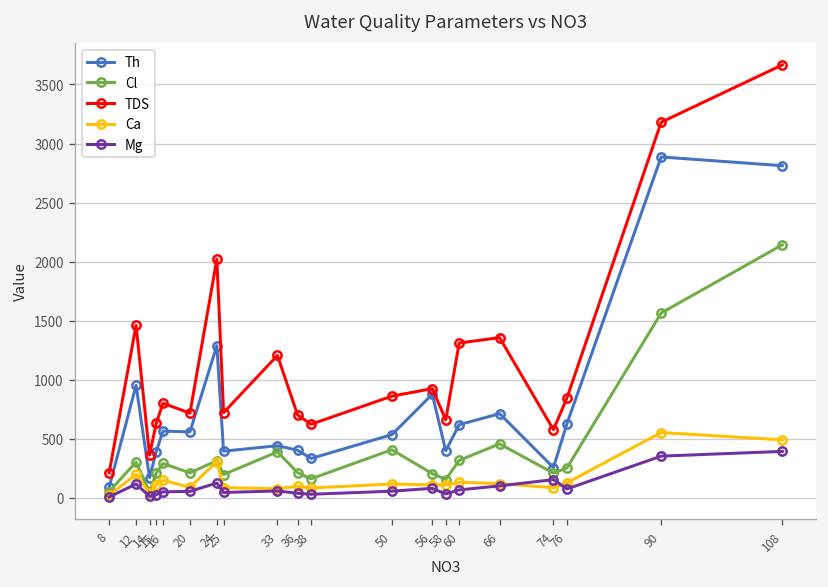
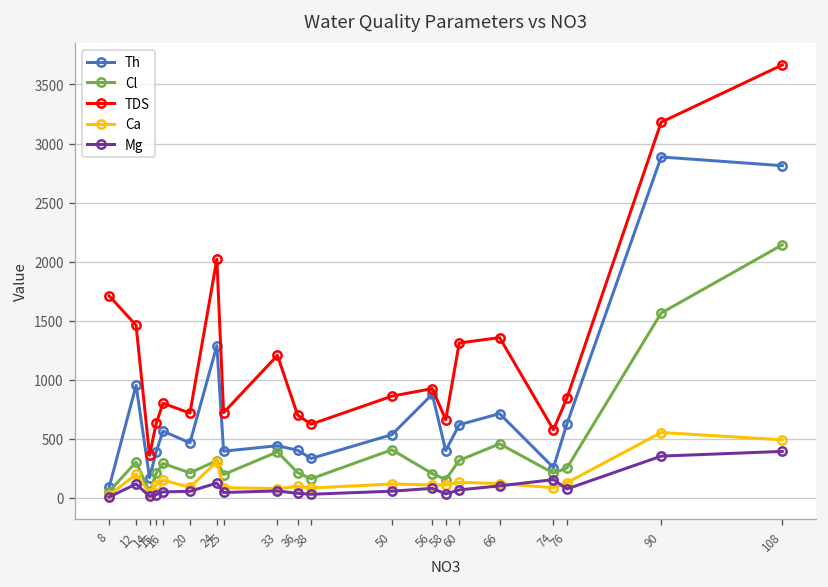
  {
    "Th": {
      "8": 100,
      "12": 1000,
      "14": 200,
      "15": 400,
      "16": 600,
-     "20": 600,
+     "20": 500,
      "24": 1300,
      "25": 400,
      "33": 400,
      "36": 400,
      "38": 300,
      "50": 500,
      "56": 900,
      "58": 400,
      "60": 600,
      "66": 700,
      "74": 300,
      "76": 600,
      "90": 2900,
      "108": 2800
    },
    "Cl": {
      "8": 100,
      "12": 300,
      "15": 200,
      "16": 300,
      "20": 200,
      "25": 200,
      "33": 400,
      "36": 200,
      "38": 200,
      "50": 400,
      "56": 200,
      "58": 200,
      "60": 300,
      "66": 500,
      "74": 200,
      "76": 300,
      "90": 1600,
      "108": 2100
    },
    "TDS": {
-     "8": 200,
+     "8": 1700,
      "12": 1500,
      "14": 400,
      "15": 600,
      "16": 800,
      "20": 700,
      "24": 2000,
      "25": 700,
      "33": 1200,
      "36": 700,
      "38": 600,
      "50": 900,
      "56": 900,
      "58": 700,
      "60": 1300,
      "66": 1400,
      "74": 600,
      "76": 800,
      "90": 3200,
      "108": 3700
    },
    "Ca": {
      "12": 200,
      "15": 100,
      "16": 100,
      "20": 100,
      "25": 100,
      "36": 100,
      "38": 100,
      "50": 100,
      "56": 100,
      "58": 100,
      "60": 100,
      "74": 100,
      "76": 100,
      "90": 600,
      "108": 500
    },
    "Mg": {
      "12": 100,
      "14": 0,
      "15": 0,
      "16": 0,
      "20": 100,
      "24": 100,
      "25": 0,
      "36": 0,
      "38": 0,
      "50": 100,
      "56": 100,
      "58": 0,
      "60": 100,
      "74": 200,
      "76": 100,
      "90": 400,
      "108": 400
    }
  }
